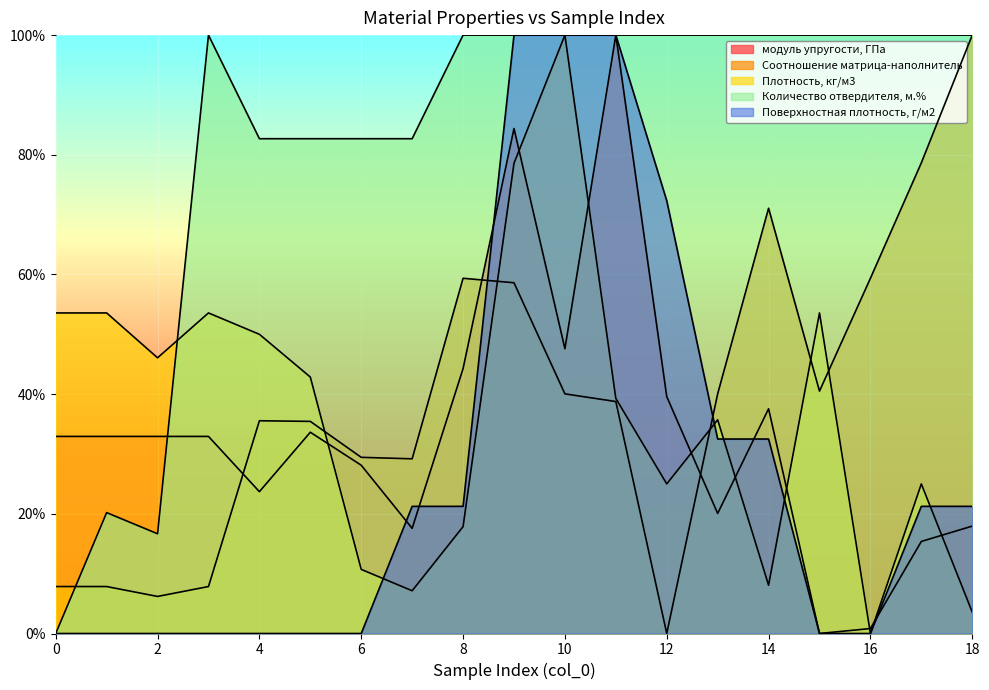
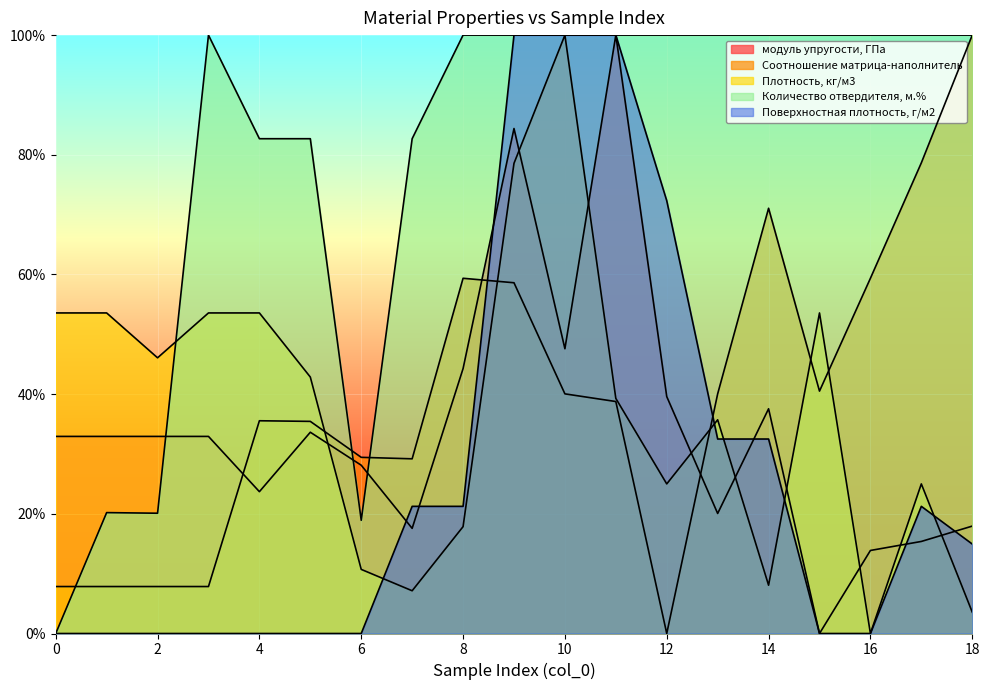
  {
    "модуль упругости, ГПа": {
      "0": "33%",
      "2": "33%",
      "4": "24%",
      "6": "28%",
      "8": "44%",
      "10": "48%",
      "12": "40%",
      "14": "38%",
-     "16": "1%",
+     "16": "14%",
      "18": "18%"
    },
    "Соотношение матрица-наполнитель": {
      "0": "8%",
-     "2": "6%",
+     "2": "8%",
      "4": "36%",
      "6": "29%",
      "8": "59%",
      "10": "40%",
      "12": "0%",
      "14": "71%",
      "16": "59%"
    },
    "Плотность, кг/м3": {
      "0": "54%",
      "2": "46%",
-     "4": "50%",
+     "4": "54%",
      "6": "11%",
      "8": "18%",
      "12": "25%",
      "14": "8%",
      "18": "4%"
    },
    "Количество отвердителя, м.%": {
-     "2": "17%",
+     "2": "20%",
      "4": "83%",
-     "6": "83%",
+     "6": "19%",
      "8": "100%",
      "12": "100%",
      "14": "100%",
      "16": "100%"
    },
    "Поверхностная плотность, г/м2": {
      "2": "0%",
      "4": "0%",
      "6": "0%",
      "8": "21%",
      "12": "72%",
      "14": "33%",
-     "18": "21%"
+     "18": "15%"
    }
  }
